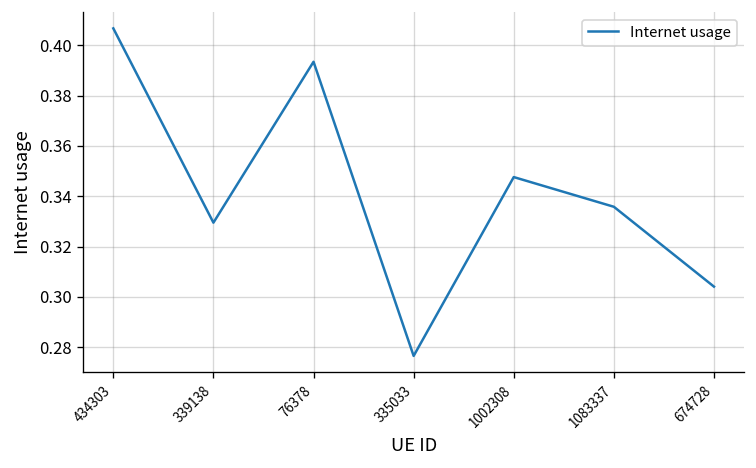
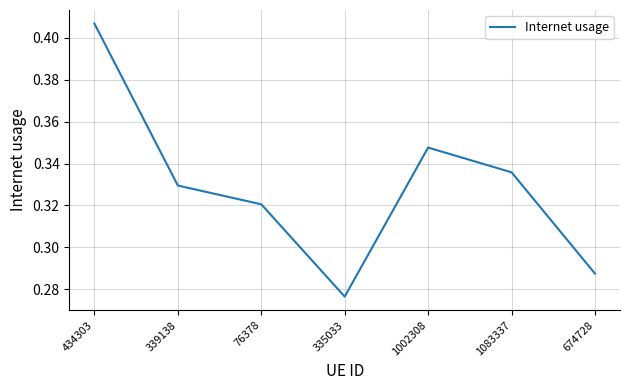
  {
    "434303": 0.407,
    "339138": 0.329,
-   "76378": 0.394,
+   "76378": 0.321,
    "335033": 0.276,
    "1002308": 0.348,
    "1083337": 0.336,
-   "674728": 0.304
+   "674728": 0.287
  }
